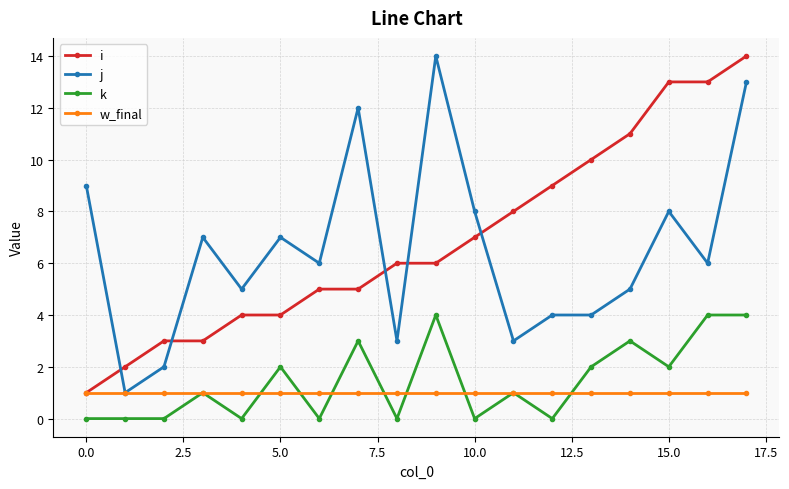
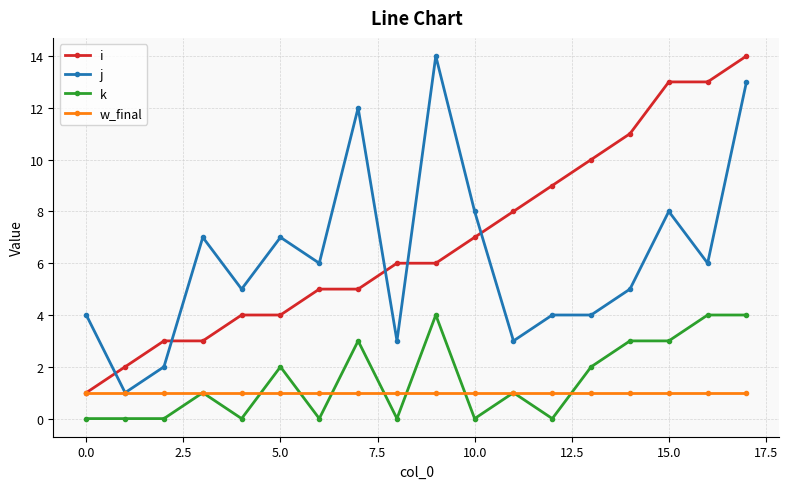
  {
    "i": {
      "5.0": 4,
      "10.0": 7,
      "15.0": 13
    },
    "j": {
-     "0.0": 9,
+     "0.0": 4,
      "5.0": 7,
      "10.0": 8,
      "15.0": 8
    },
    "k": {
      "0.0": 0,
      "5.0": 2,
      "10.0": 0,
-     "15.0": 2
+     "15.0": 3
    },
    "w_final": {
      "5.0": 1,
      "10.0": 1,
      "15.0": 1
    }
  }
